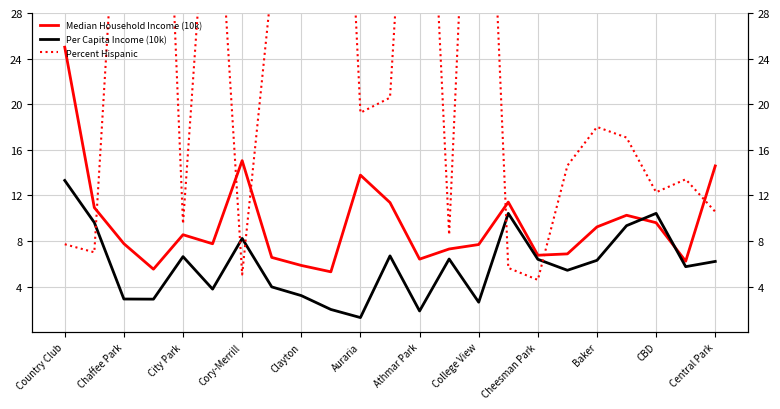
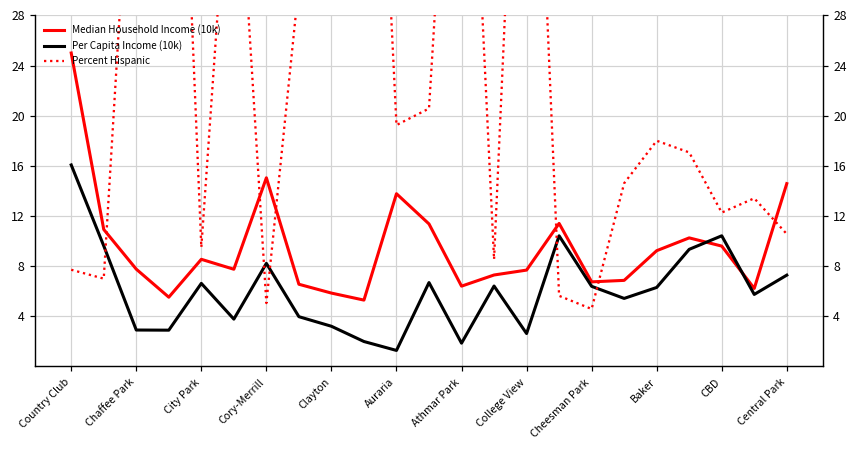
  {
    "Per Capita Income (10k)": {
-     "Country Club": 13.3,
+     "Country Club": 16.1,
      "City Park": 6.6,
      "Athmar Park": 1.9,
      "Cheesman Park": 6.4,
      "Baker": 6.3,
      "CBD": 10.4,
-     "Central Park": 6.2
+     "Central Park": 7.3
    }
  }
